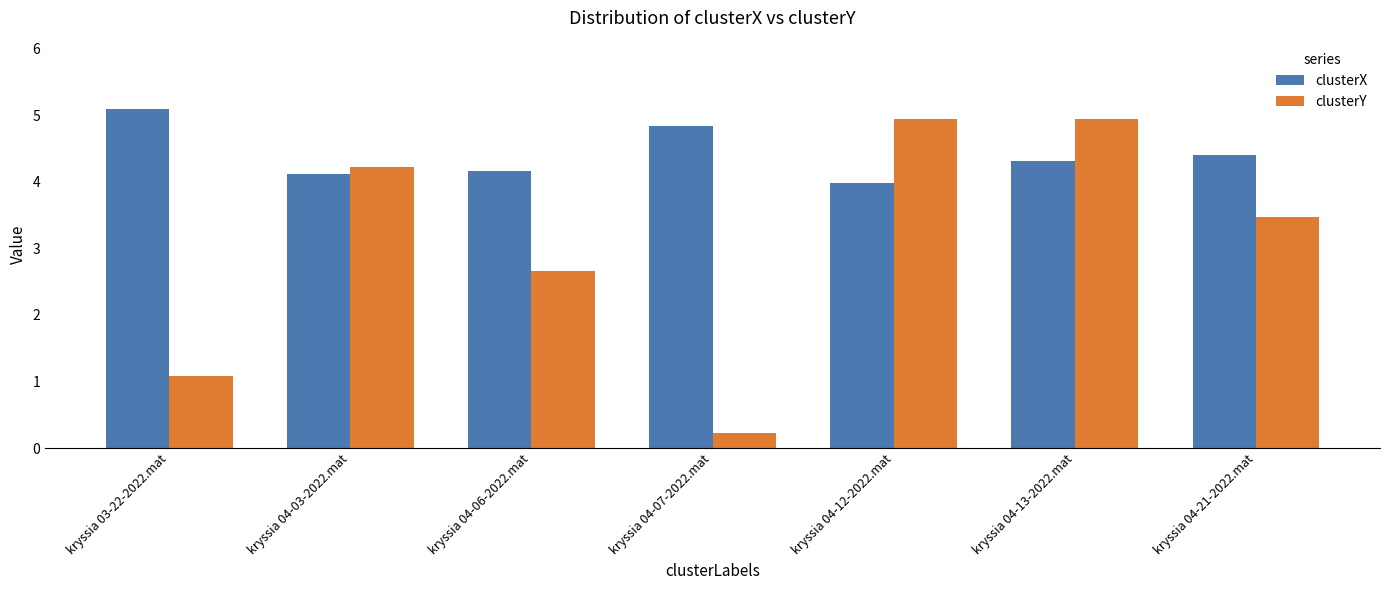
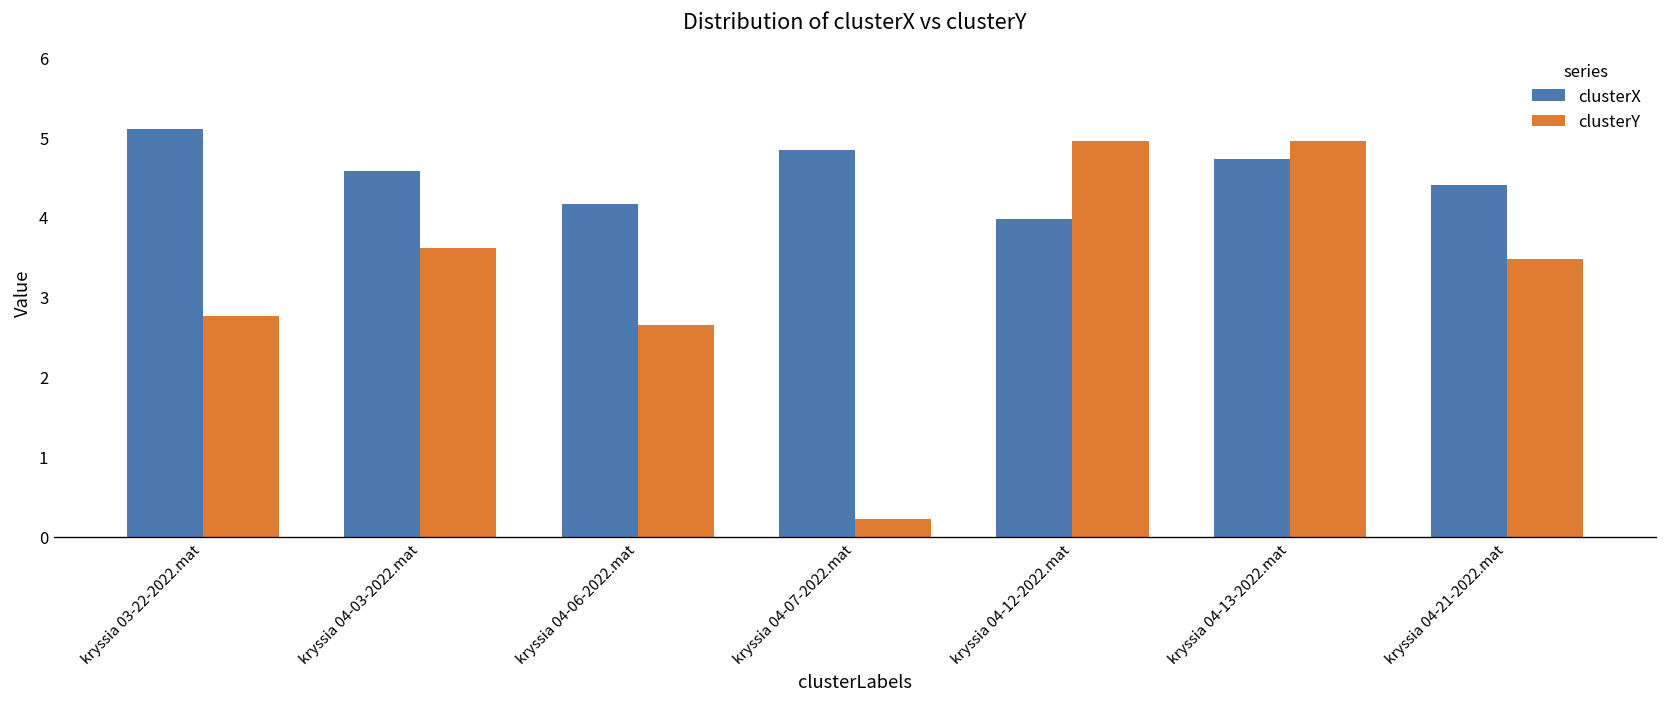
  {
    "clusterX": {
      "kryssia 03-22-2022.mat": 5.1,
-     "kryssia 04-03-2022.mat": 4.1,
+     "kryssia 04-03-2022.mat": 4.6,
      "kryssia 04-06-2022.mat": 4.2,
      "kryssia 04-07-2022.mat": 4.8,
      "kryssia 04-12-2022.mat": 4.0,
-     "kryssia 04-13-2022.mat": 4.3,
+     "kryssia 04-13-2022.mat": 4.7,
      "kryssia 04-21-2022.mat": 4.4
    },
    "clusterY": {
-     "kryssia 03-22-2022.mat": 1.1,
-     "kryssia 04-03-2022.mat": 4.2,
+     "kryssia 03-22-2022.mat": 2.8,
+     "kryssia 04-03-2022.mat": 3.6,
      "kryssia 04-06-2022.mat": 2.7,
      "kryssia 04-07-2022.mat": 0.2,
      "kryssia 04-12-2022.mat": 4.9,
      "kryssia 04-13-2022.mat": 4.9,
      "kryssia 04-21-2022.mat": 3.5
    }
  }
